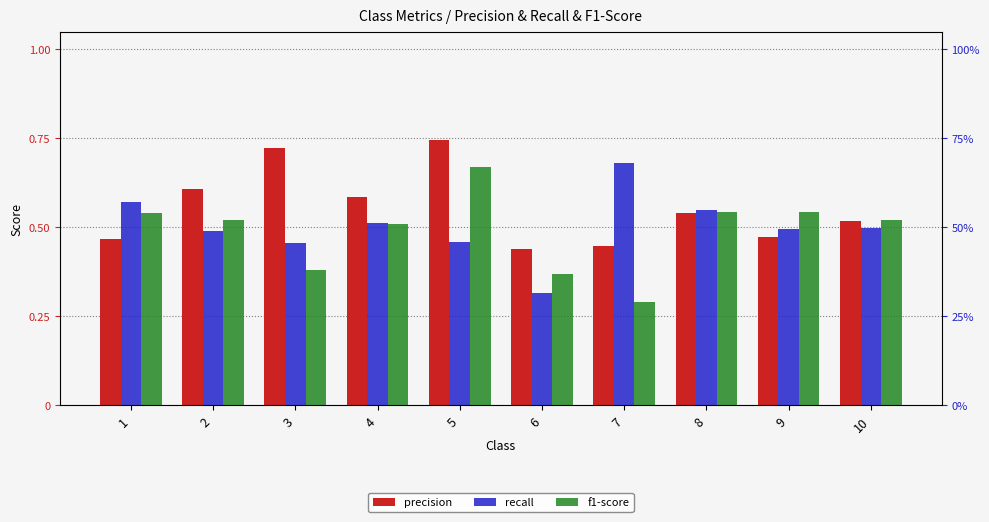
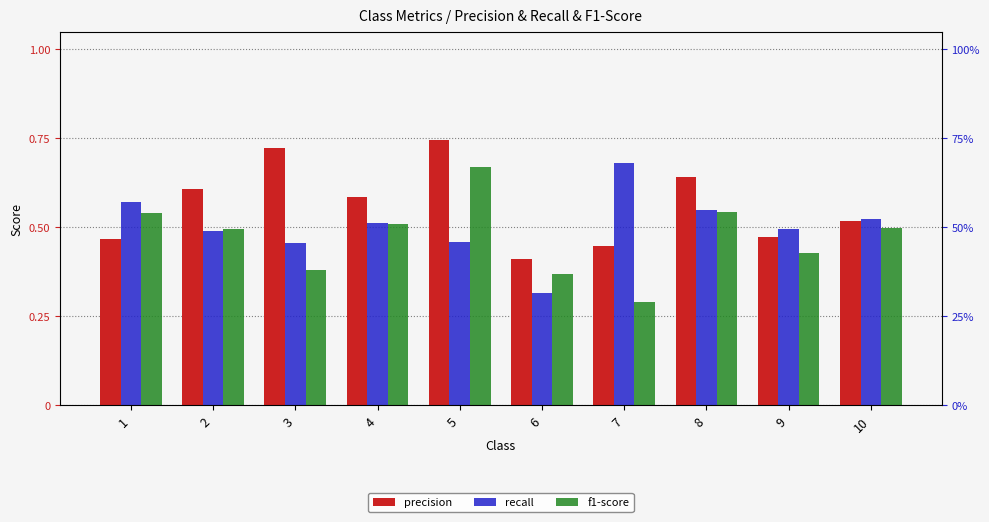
  {
    "precision": {
      "1": 0.47,
      "2": 0.61,
      "3": 0.72,
      "4": 0.58,
      "5": 0.75,
-     "6": 0.44,
+     "6": 0.41,
      "7": 0.45,
-     "8": 0.54,
+     "8": 0.64,
      "9": 0.47,
      "10": 0.52
    },
    "recall": {
      "1": 0.57,
      "2": 0.49,
      "3": 0.46,
      "4": 0.51,
      "5": 0.46,
      "6": 0.32,
      "7": 0.68,
      "8": 0.55,
      "9": 0.50,
-     "10": 0.50
+     "10": 0.52
    },
    "f1-score": {
      "1": 0.54,
-     "2": 0.52,
+     "2": 0.49,
      "3": 0.38,
      "4": 0.51,
      "5": 0.67,
      "6": 0.37,
      "7": 0.29,
      "8": 0.54,
-     "9": 0.54,
-     "10": 0.52
+     "9": 0.43,
+     "10": 0.50
    }
  }
